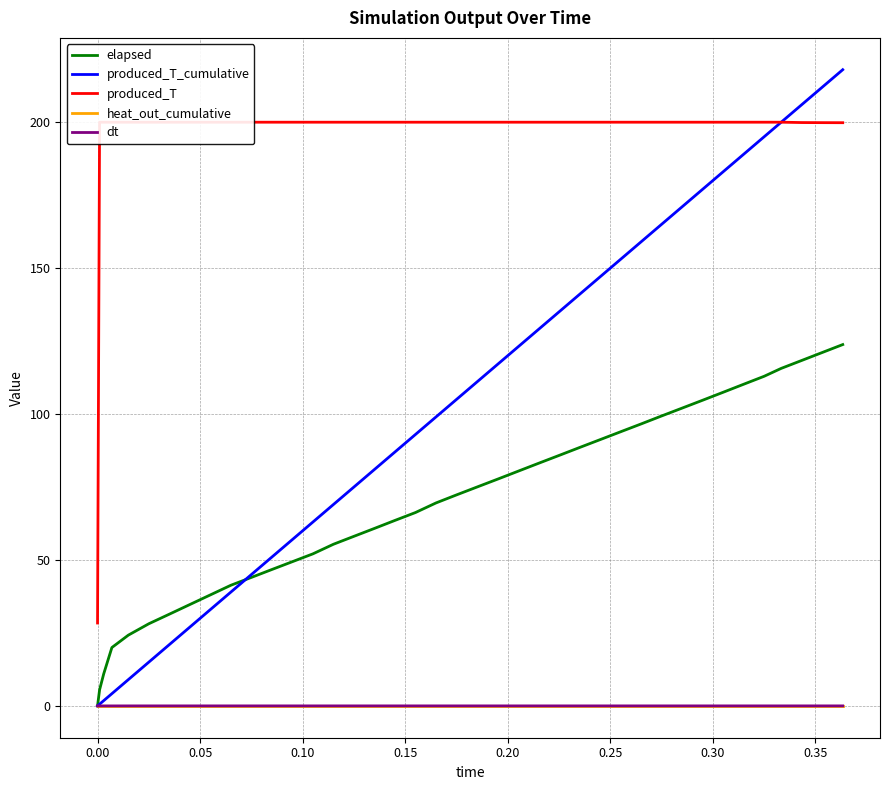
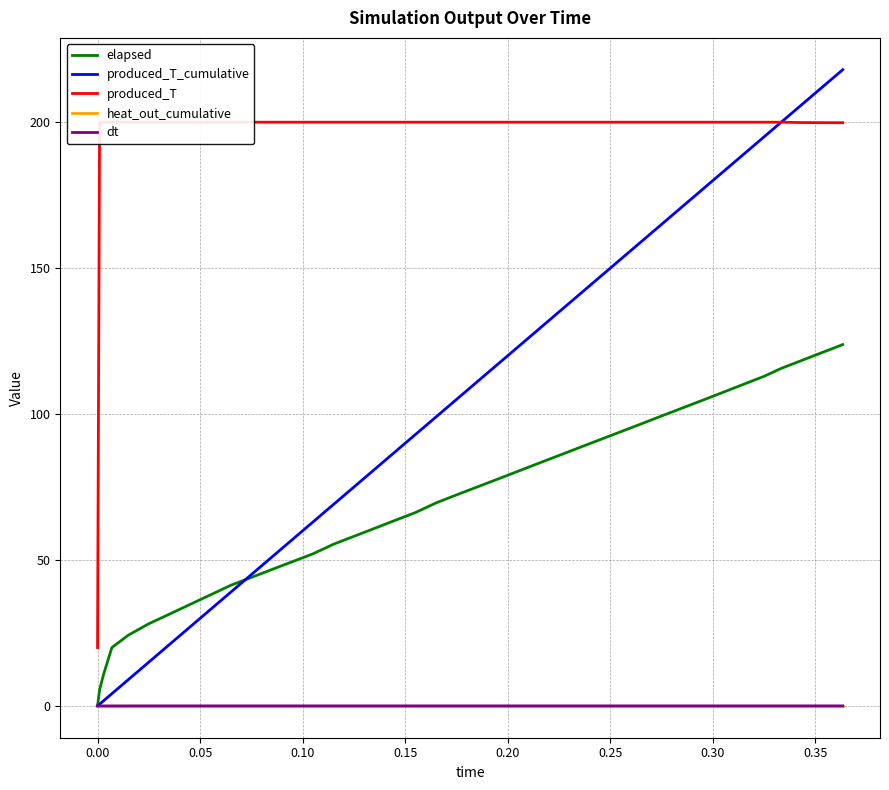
  {
    "produced_T": {
-     "0.00": 28
+     "0.00": 20
    }
  }
